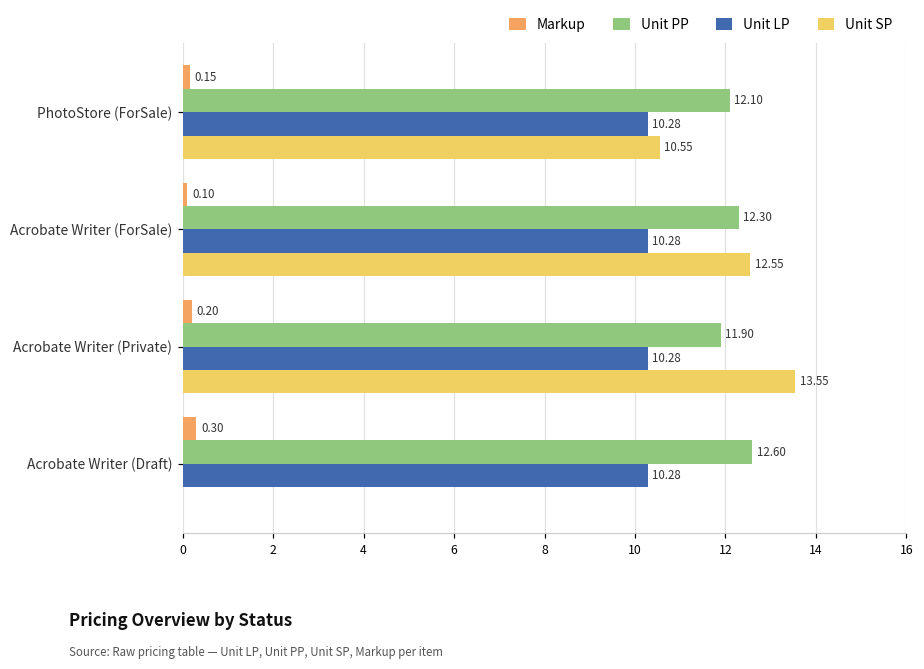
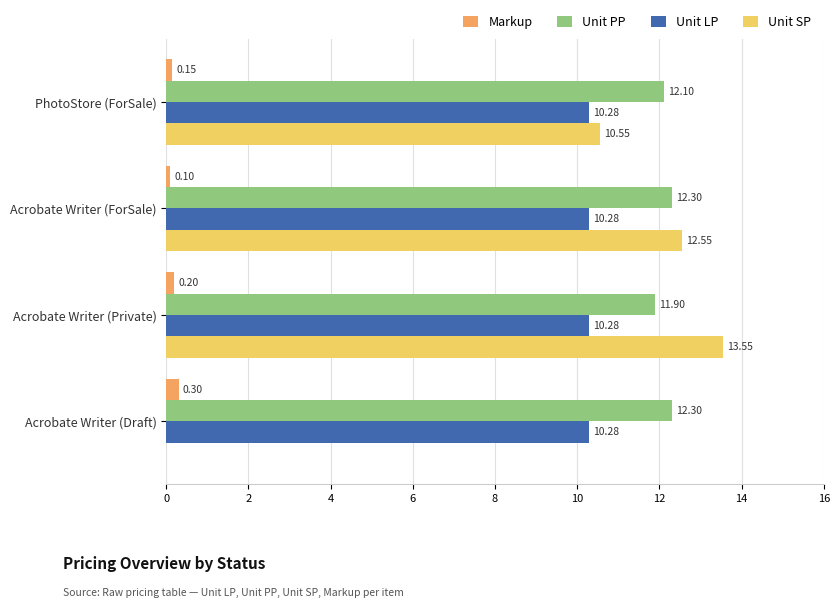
  {
    "Unit PP": {
      "PhotoStore (ForSale)": 12.10,
      "Acrobate Writer (ForSale)": 12.30,
      "Acrobate Writer (Private)": 11.90,
-     "Acrobate Writer (Draft)": 12.60
+     "Acrobate Writer (Draft)": 12.30
    },
    "Unit LP": {
      "PhotoStore (ForSale)": 10.28,
      "Acrobate Writer (ForSale)": 10.28,
      "Acrobate Writer (Private)": 10.28,
      "Acrobate Writer (Draft)": 10.28
    }
  }
